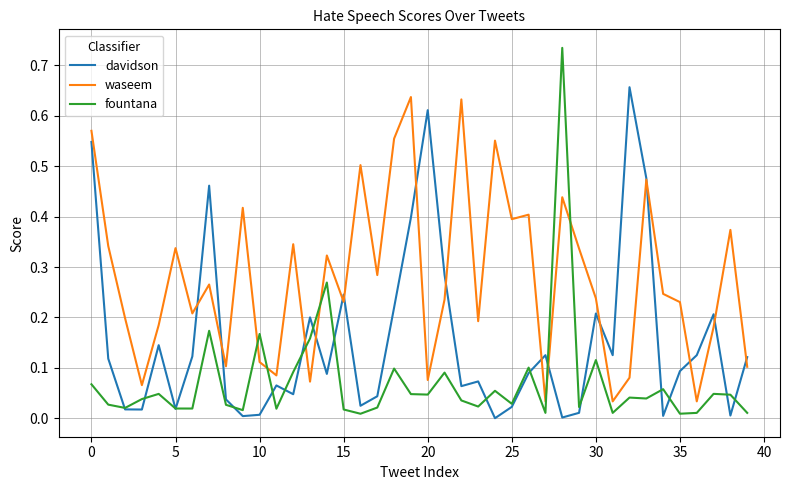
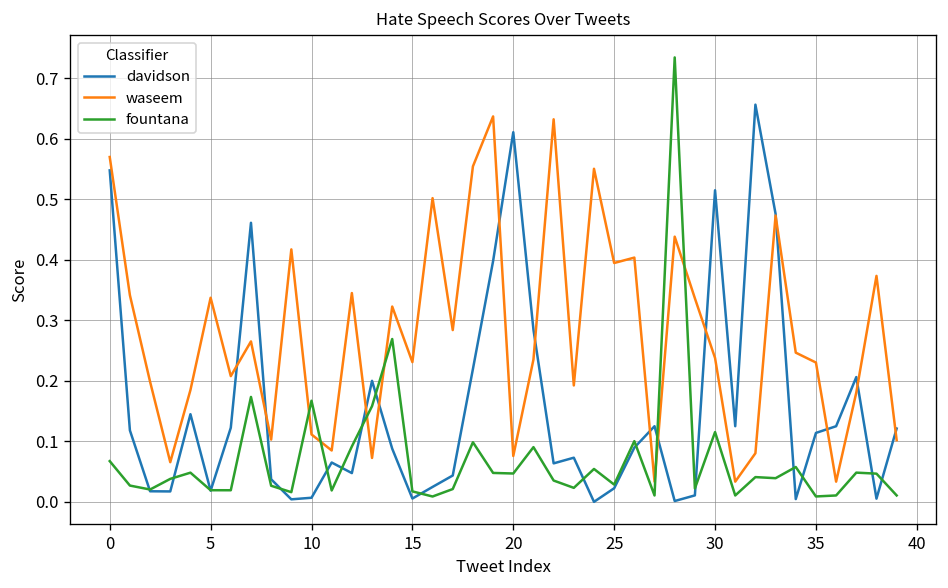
  {
    "davidson": {
      "0": 0.55,
      "10": 0.01,
-     "15": 0.25,
+     "15": 0.01,
      "20": 0.61,
      "25": 0.02,
-     "30": 0.21,
-     "35": 0.09
+     "30": 0.52,
+     "35": 0.11
    },
    "waseem": {
      "0": 0.57,
      "5": 0.34,
      "10": 0.11,
      "15": 0.23,
      "20": 0.08,
      "25": 0.39,
      "30": 0.24,
      "35": 0.23
    },
    "fountana": {
      "0": 0.07,
      "10": 0.17,
      "15": 0.02,
      "20": 0.05,
      "25": 0.03,
      "30": 0.12,
      "35": 0.01
    }
  }
